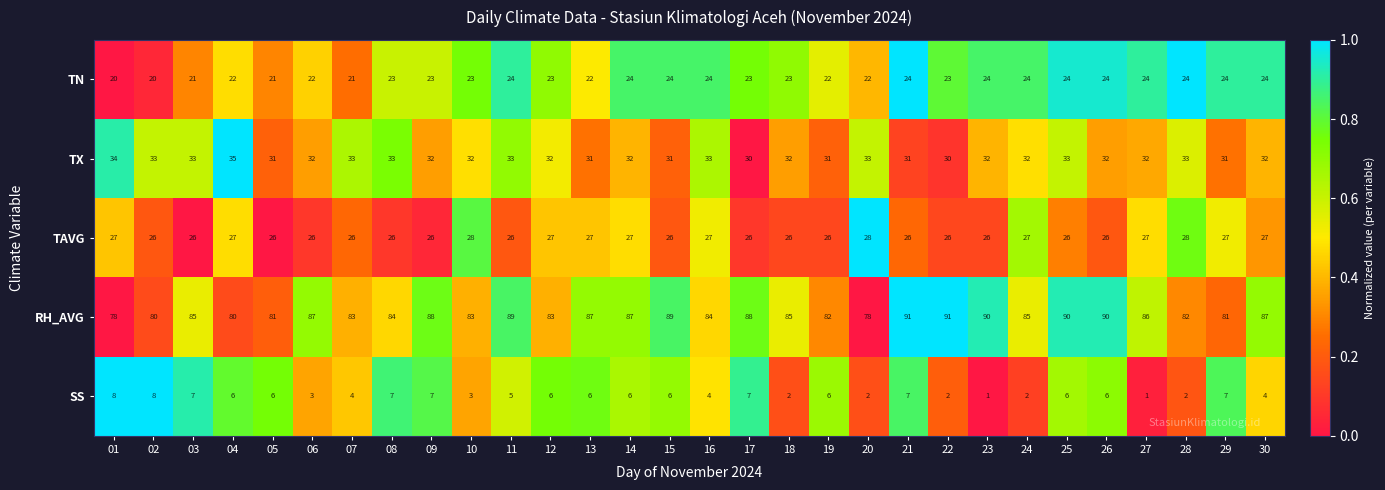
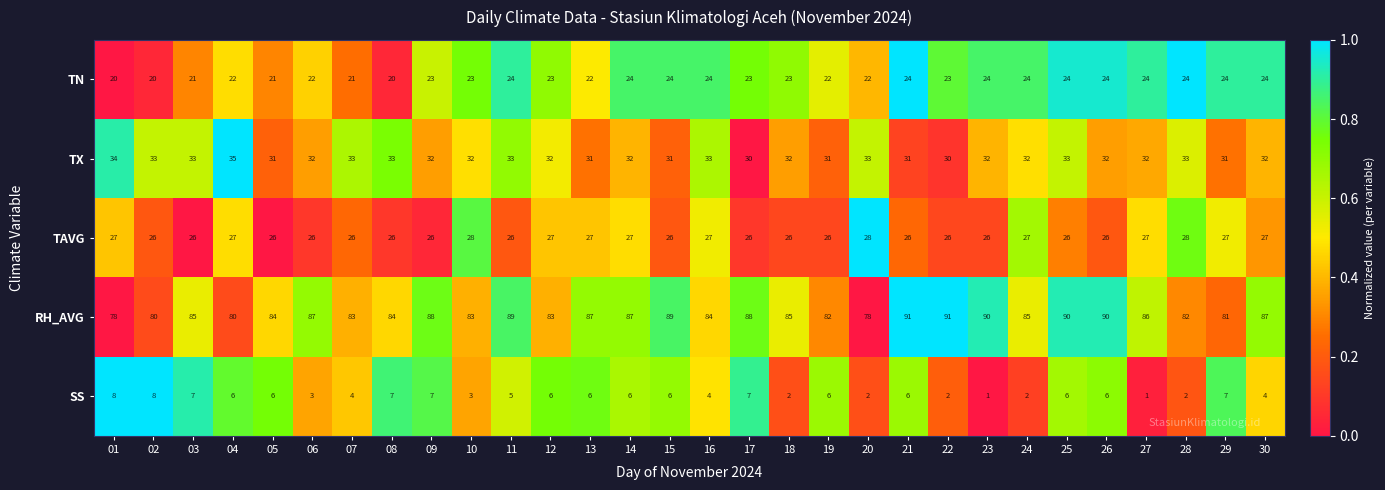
  {
    "TN": {
      "01": 20,
      "02": 20,
      "03": 21,
      "04": 22,
      "05": 21,
      "06": 22,
      "07": 21,
-     "08": 23,
+     "08": 20,
      "09": 23,
      "10": 23,
      "11": 24,
      "12": 23,
      "13": 22,
      "14": 24,
      "15": 24,
      "16": 24,
      "17": 23,
      "18": 23,
      "19": 22,
      "20": 22,
      "21": 24,
      "22": 23,
      "23": 24,
      "24": 24,
      "25": 24,
      "26": 24,
      "27": 24,
      "28": 24,
      "29": 24,
      "30": 24
    },
    "TX": {
      "01": 34,
      "02": 33,
      "03": 33,
      "04": 35,
      "05": 31,
      "06": 32,
      "07": 33,
      "08": 33,
      "09": 32,
      "10": 32,
      "11": 33,
      "12": 32,
      "13": 31,
      "14": 32,
      "15": 31,
      "16": 33,
      "17": 30,
      "18": 32,
      "19": 31,
      "20": 33,
      "21": 31,
      "22": 30,
      "23": 32,
      "24": 32,
      "25": 33,
      "26": 32,
      "27": 32,
      "28": 33,
      "29": 31,
      "30": 32
    },
    "TAVG": {
      "01": 27,
      "02": 26,
      "03": 26,
      "04": 27,
      "05": 26,
      "06": 26,
      "07": 26,
      "08": 26,
      "09": 26,
      "10": 28,
      "11": 26,
      "12": 27,
      "13": 27,
      "14": 27,
      "15": 26,
      "16": 27,
      "17": 26,
      "18": 26,
      "19": 26,
      "20": 28,
      "21": 26,
      "22": 26,
      "23": 26,
      "24": 27,
      "25": 26,
      "26": 26,
      "27": 27,
      "28": 28,
      "29": 27,
      "30": 27
    },
    "RH_AVG": {
      "01": 78,
      "02": 80,
      "03": 85,
      "04": 80,
-     "05": 81,
+     "05": 84,
      "06": 87,
      "07": 83,
      "08": 84,
      "09": 88,
      "10": 83,
      "11": 89,
      "12": 83,
      "13": 87,
      "14": 87,
      "15": 89,
      "16": 84,
      "17": 88,
      "18": 85,
      "19": 82,
      "20": 78,
      "21": 91,
      "22": 91,
      "23": 90,
      "24": 85,
      "25": 90,
      "26": 90,
      "27": 86,
      "28": 82,
      "29": 81,
      "30": 87
    },
    "SS": {
      "01": 8,
      "02": 8,
      "03": 7,
      "04": 6,
      "05": 6,
      "06": 3,
      "07": 4,
      "08": 7,
      "09": 7,
      "10": 3,
      "11": 5,
      "12": 6,
      "13": 6,
      "14": 6,
      "15": 6,
      "16": 4,
      "17": 7,
      "18": 2,
      "19": 6,
      "20": 2,
-     "21": 7,
+     "21": 6,
      "22": 2,
      "23": 1,
      "24": 2,
      "25": 6,
      "26": 6,
      "27": 1,
      "29": 7,
      "30": 4
    }
  }
